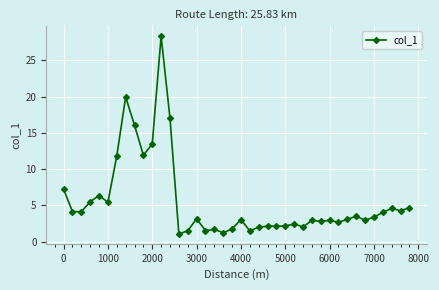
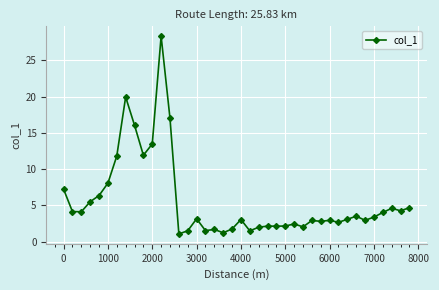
  {
    "0": 7,
-   "1000": 5,
+   "1000": 8,
    "2000": 13,
    "3000": 3,
    "4000": 3,
    "5000": 2,
    "6000": 3,
    "7000": 3
  }
